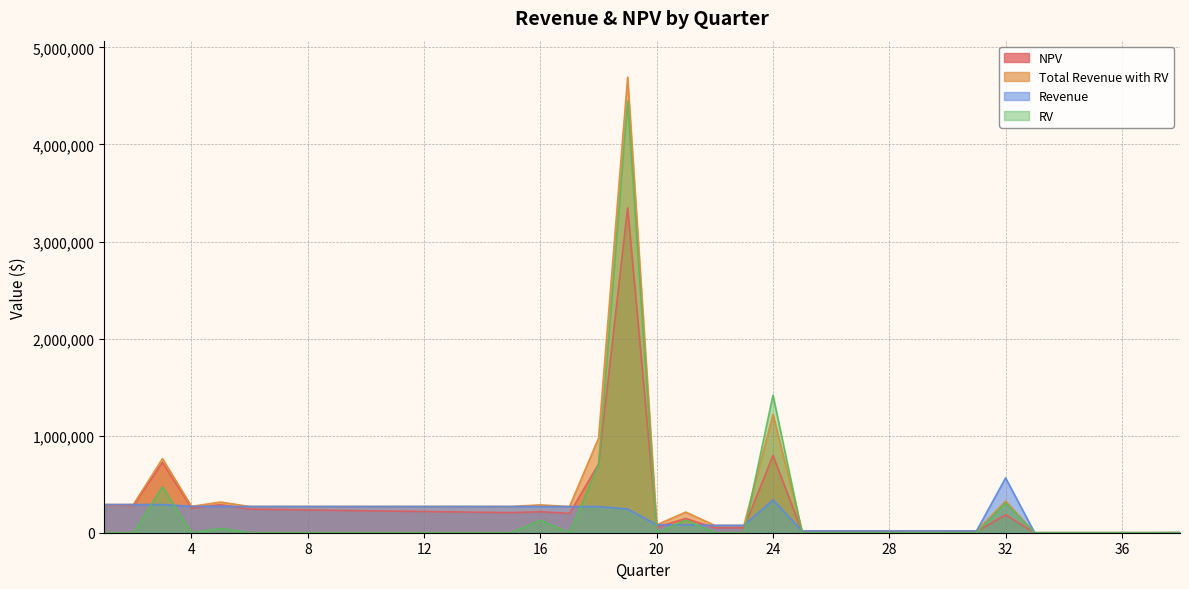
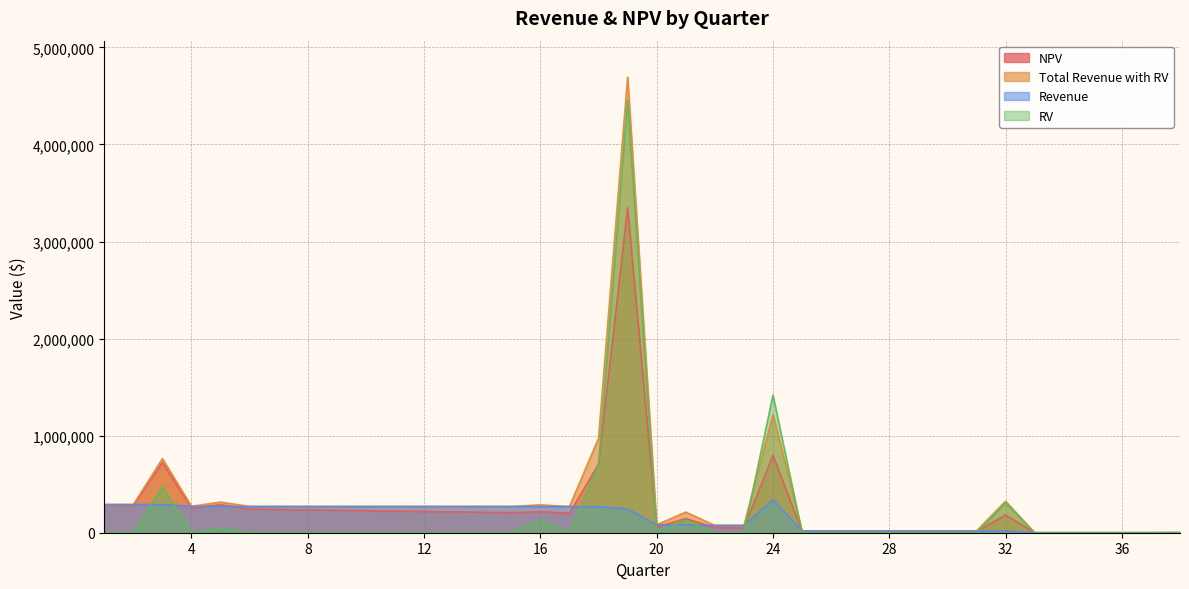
  {
    "Revenue": {
      "24": "300,000",
-     "32": "600,000"
+     "32": "0"
    },
    "RV": {
      "4": "0",
      "8": "0",
      "12": "0",
      "16": "100,000",
      "20": "0",
      "24": "1,400,000"
    }
  }
